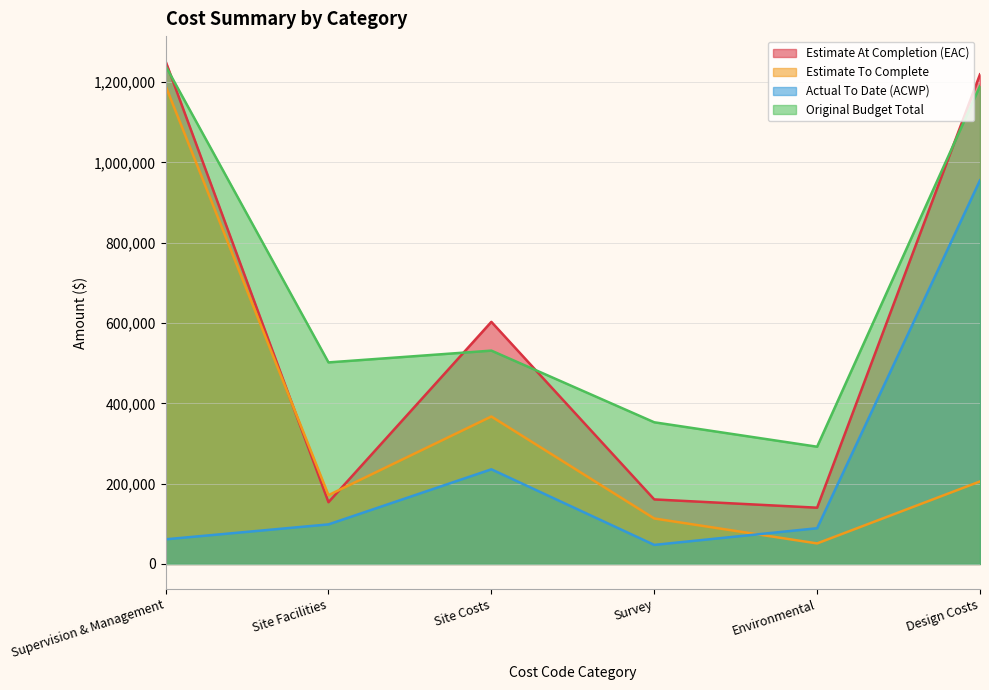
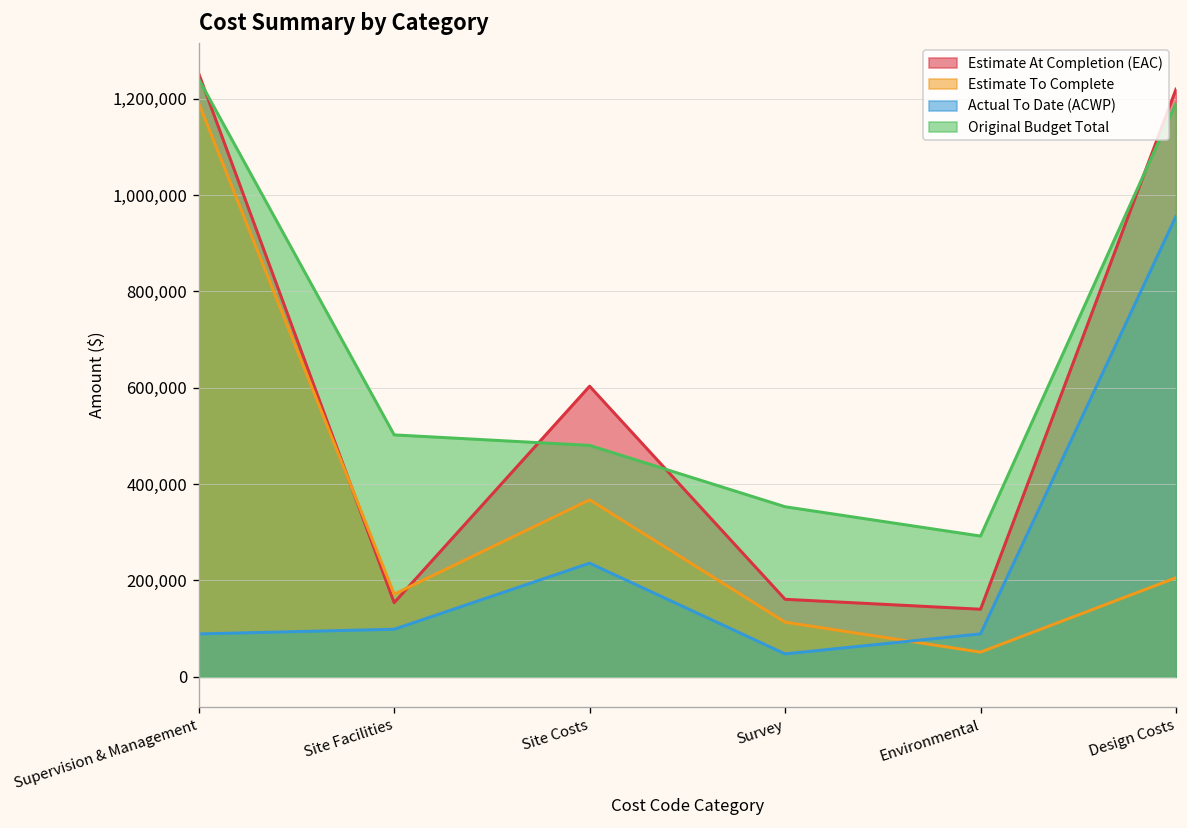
  {
    "Estimate At Completion (EAC)": {
      "Supervision & Management": "1,250,000",
      "Site Facilities": "150,000",
      "Site Costs": "600,000",
      "Survey": "160,000",
      "Environmental": "140,000",
      "Design Costs": "1,220,000"
    },
    "Estimate To Complete": {
      "Supervision & Management": "1,190,000",
      "Site Facilities": "170,000",
      "Site Costs": "370,000",
      "Survey": "110,000",
      "Environmental": "50,000",
      "Design Costs": "210,000"
    },
    "Actual To Date (ACWP)": {
-     "Supervision & Management": "60,000",
+     "Supervision & Management": "90,000",
      "Site Facilities": "100,000",
      "Site Costs": "240,000",
      "Survey": "50,000",
      "Environmental": "90,000",
      "Design Costs": "960,000"
    },
    "Original Budget Total": {
      "Supervision & Management": "1,240,000",
      "Site Facilities": "500,000",
-     "Site Costs": "530,000",
+     "Site Costs": "480,000",
      "Survey": "350,000",
      "Environmental": "290,000",
      "Design Costs": "1,190,000"
    }
  }
